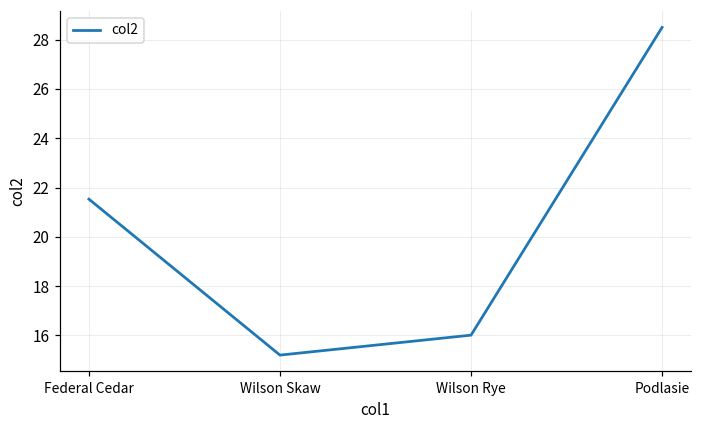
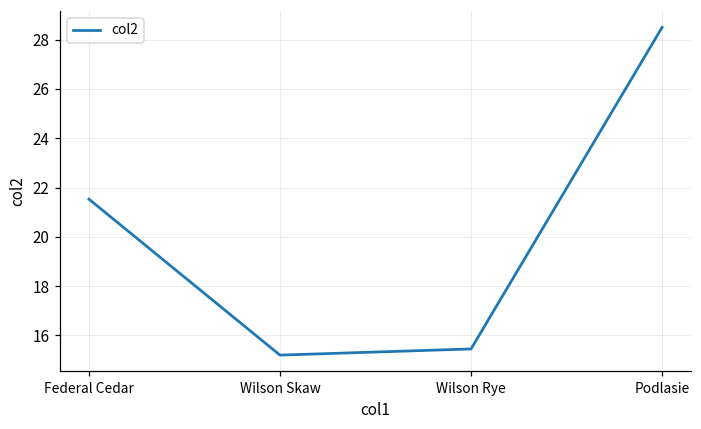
  {
    "Federal Cedar": 21.5,
    "Wilson Skaw": 15.2,
-   "Wilson Rye": 16.0,
+   "Wilson Rye": 15.5,
    "Podlasie": 28.5
  }
